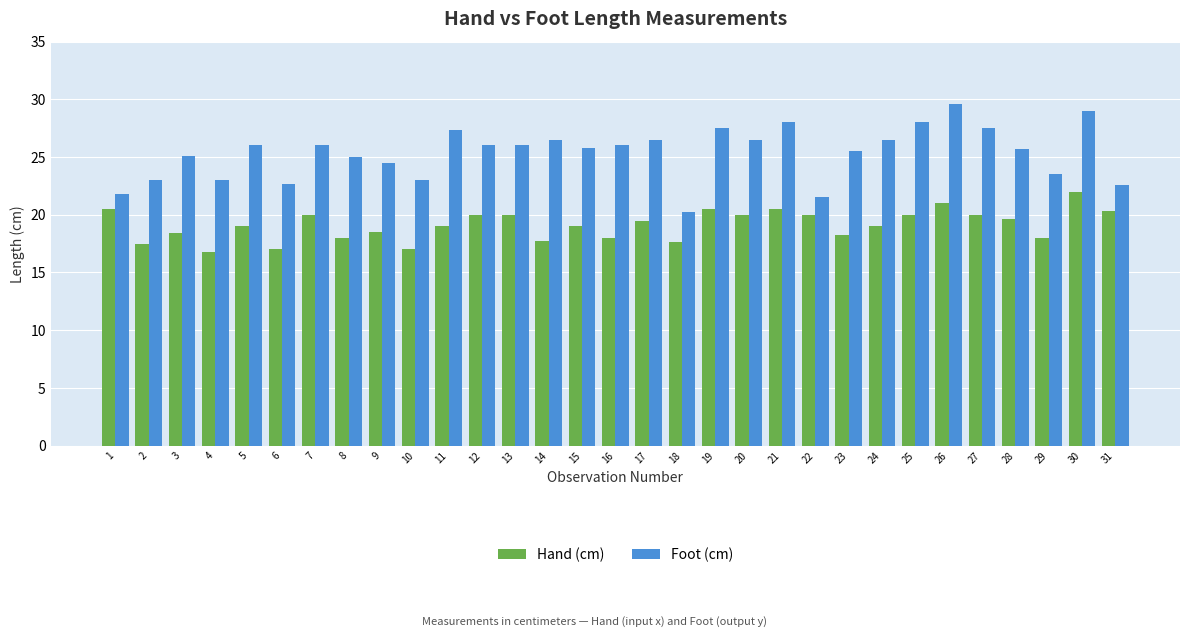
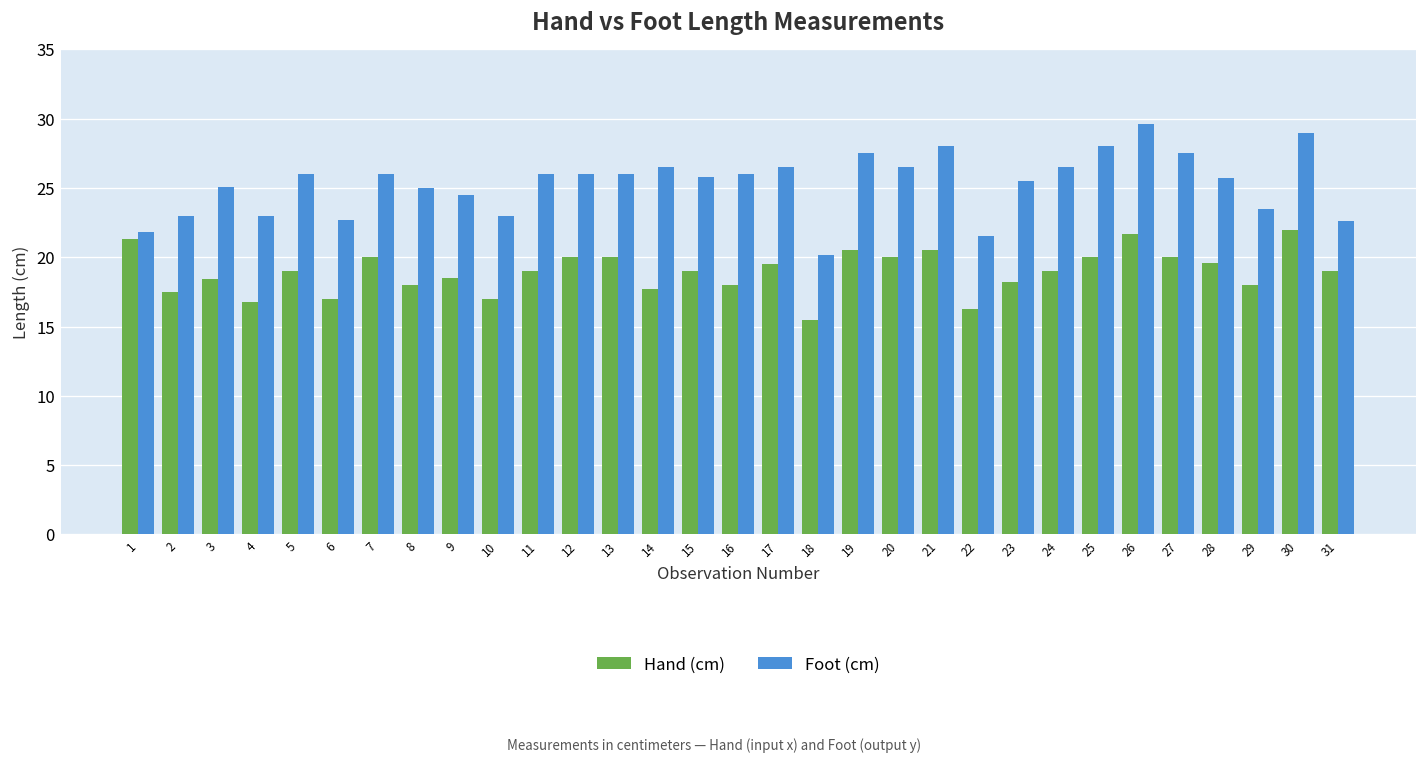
  {
    "Hand (cm)": {
-     "1": 20.5,
+     "1": 21.3,
      "2": 17.5,
      "3": 18.4,
      "4": 16.8,
      "5": 19.0,
      "6": 17.0,
      "7": 20.0,
      "8": 18.0,
      "9": 18.5,
      "10": 17.0,
      "11": 19.0,
      "12": 20.0,
      "13": 20.0,
      "14": 17.7,
      "15": 19.0,
      "16": 18.0,
      "17": 19.5,
-     "18": 17.6,
+     "18": 15.5,
      "19": 20.5,
      "20": 20.0,
      "21": 20.5,
-     "22": 20.0,
+     "22": 16.3,
      "23": 18.3,
      "24": 19.0,
      "25": 20.0,
-     "26": 21.0,
+     "26": 21.7,
      "27": 20.0,
      "28": 19.6,
      "29": 18.0,
      "30": 22.0,
-     "31": 20.3
+     "31": 19.0
    },
    "Foot (cm)": {
      "1": 21.8,
      "2": 23.0,
      "3": 25.1,
      "4": 23.0,
      "5": 26.0,
      "6": 22.7,
      "7": 26.0,
      "8": 25.0,
      "9": 24.5,
      "10": 23.0,
-     "11": 27.3,
+     "11": 26.0,
      "12": 26.0,
      "13": 26.0,
      "14": 26.5,
      "15": 25.8,
      "16": 26.0,
      "17": 26.5,
      "18": 20.2,
      "19": 27.5,
      "20": 26.5,
      "21": 28.0,
      "22": 21.5,
      "23": 25.5,
      "24": 26.5,
      "25": 28.0,
      "26": 29.6,
      "27": 27.5,
      "28": 25.7,
      "29": 23.5,
      "30": 29.0,
      "31": 22.6
    }
  }
